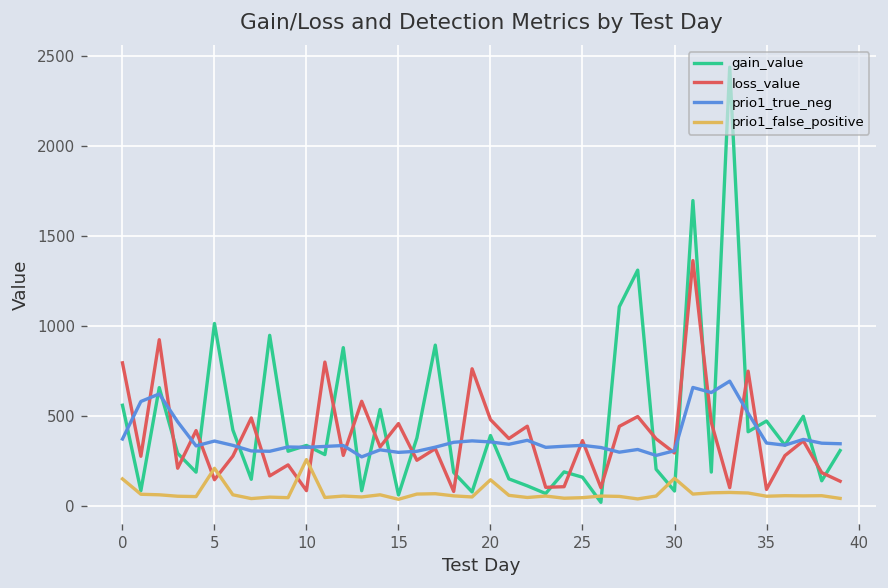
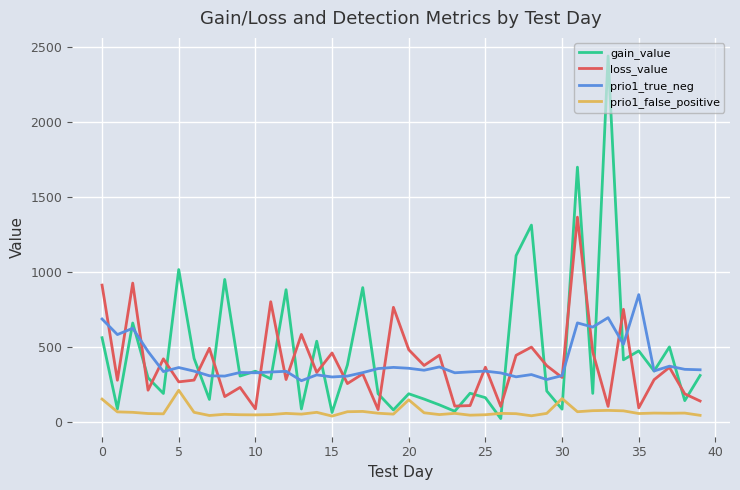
  {
    "gain_value": {
      "0": 560,
      "5": 1010,
      "15": 60,
-     "20": 390,
+     "20": 190,
      "25": 160,
      "30": 80,
      "35": 470
    },
    "loss_value": {
-     "0": 800,
-     "5": 150,
+     "0": 910,
+     "5": 270,
      "10": 90,
      "15": 460,
      "20": 480,
      "25": 360,
      "35": 90
    },
    "prio1_true_neg": {
-     "0": 370,
+     "0": 690,
      "5": 360,
      "15": 300,
      "20": 360,
      "25": 340,
-     "35": 350
+     "35": 850
    },
    "prio1_false_positive": {
      "0": 150,
      "5": 210,
-     "10": 260,
+     "10": 50,
      "15": 40,
      "20": 150,
      "25": 50,
      "30": 150,
      "35": 50
    }
  }
